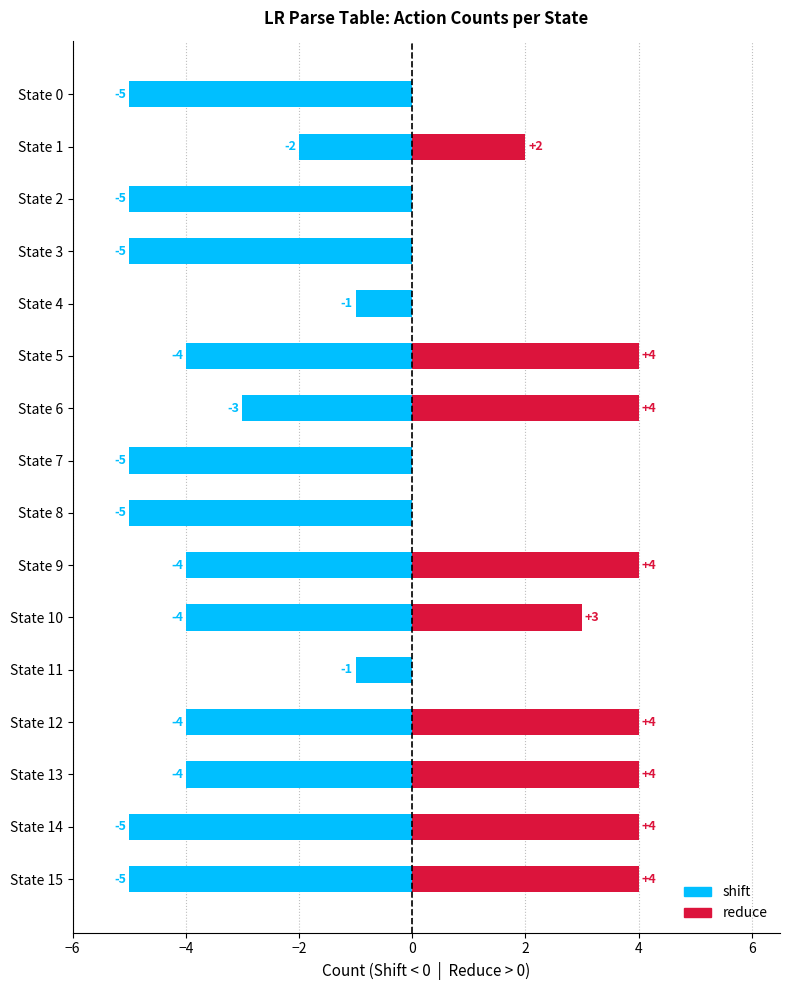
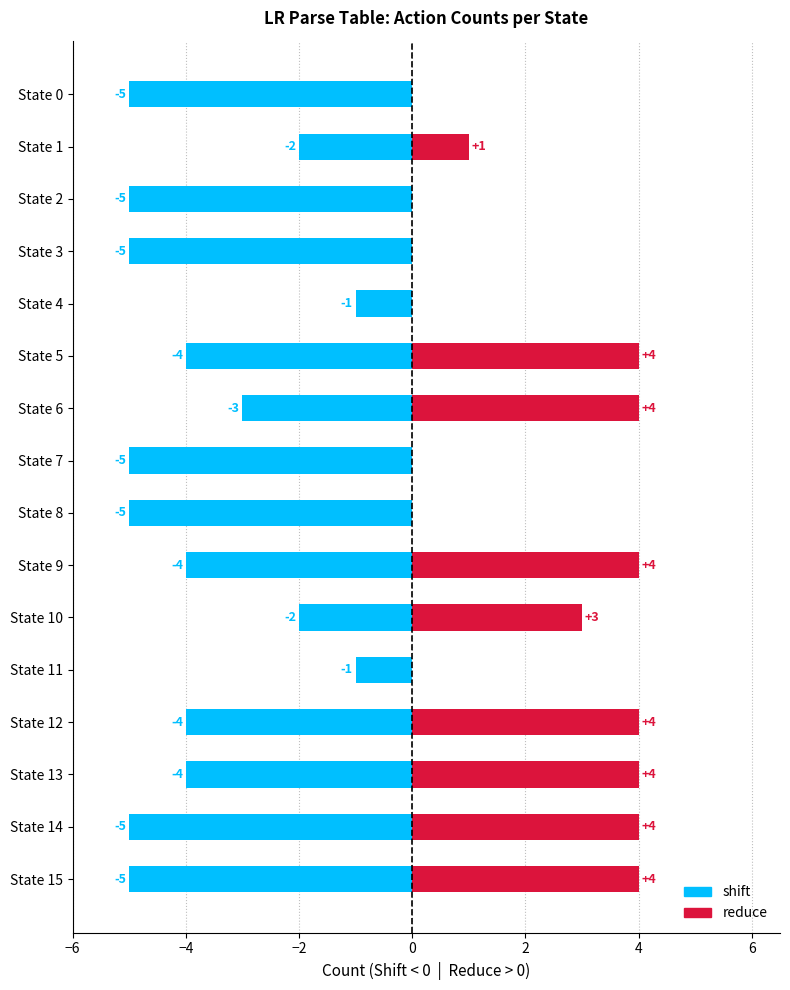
  {
    "shift": {
      "State 0": "-5",
      "State 1": "-2",
      "State 2": "-5",
      "State 3": "-5",
      "State 4": "-1",
      "State 5": "-4",
      "State 6": "-3",
      "State 7": "-5",
      "State 8": "-5",
      "State 9": "-4",
-     "State 10": "-4",
+     "State 10": "-2",
      "State 11": "-1",
      "State 12": "-4",
      "State 13": "-4",
      "State 14": "-5",
      "State 15": "-5"
    },
    "reduce": {
-     "State 1": "+2",
+     "State 1": "+1",
      "State 5": "+4",
      "State 6": "+4",
      "State 9": "+4",
      "State 10": "+3",
      "State 12": "+4",
      "State 13": "+4",
      "State 14": "+4",
      "State 15": "+4"
    }
  }
